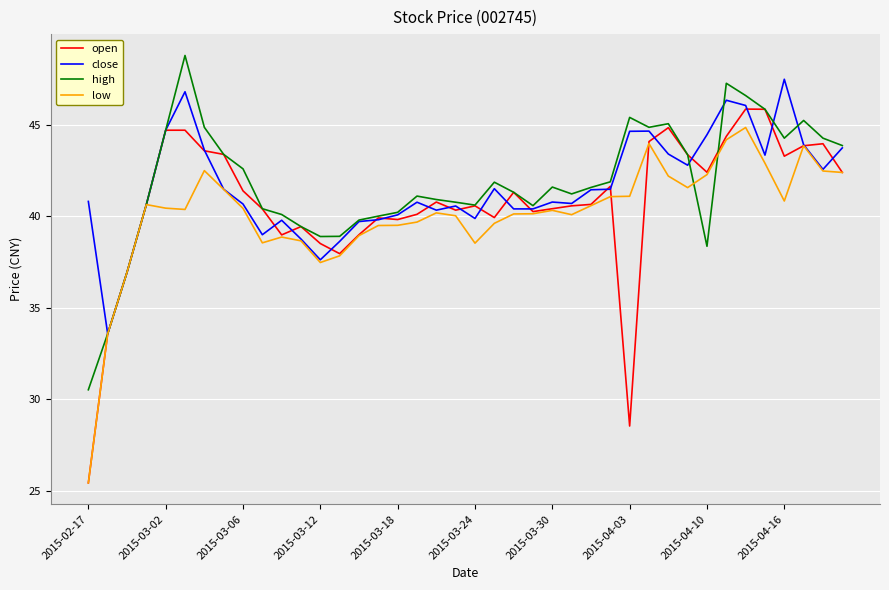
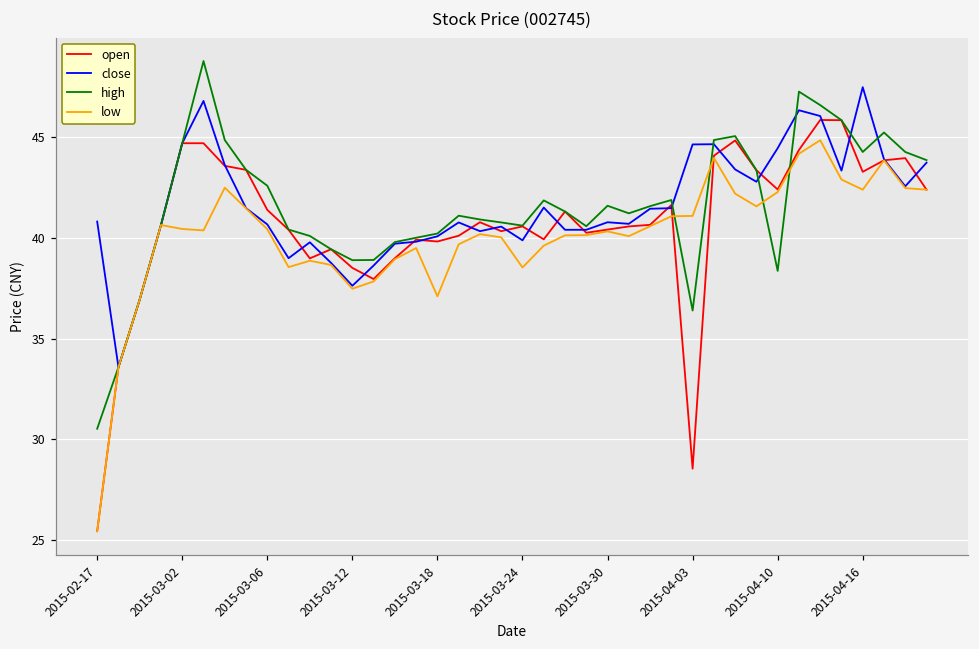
  {
    "open": {
      "2015-03-06": 41.4,
      "2015-03-12": 38.5,
      "2015-03-18": 39.8,
      "2015-04-03": 28.5,
      "2015-04-16": 43.3
    },
    "close": {
      "2015-02-17": 40.8,
      "2015-03-06": 40.7,
      "2015-03-12": 37.6,
      "2015-03-24": 39.9,
      "2015-03-30": 40.8,
      "2015-04-03": 44.6,
      "2015-04-10": 44.5,
      "2015-04-16": 47.5
    },
    "high": {
      "2015-02-17": 30.5,
      "2015-03-06": 42.6,
      "2015-03-12": 38.9,
      "2015-03-30": 41.6,
-     "2015-04-03": 45.4,
+     "2015-04-03": 36.4,
      "2015-04-10": 38.4,
      "2015-04-16": 44.3
    },
    "low": {
      "2015-03-02": 40.4,
      "2015-03-06": 40.4,
      "2015-03-12": 37.5,
-     "2015-03-18": 39.5,
+     "2015-03-18": 37.1,
      "2015-03-24": 38.5,
      "2015-04-03": 41.1,
-     "2015-04-16": 40.8
+     "2015-04-16": 42.4
    }
  }
